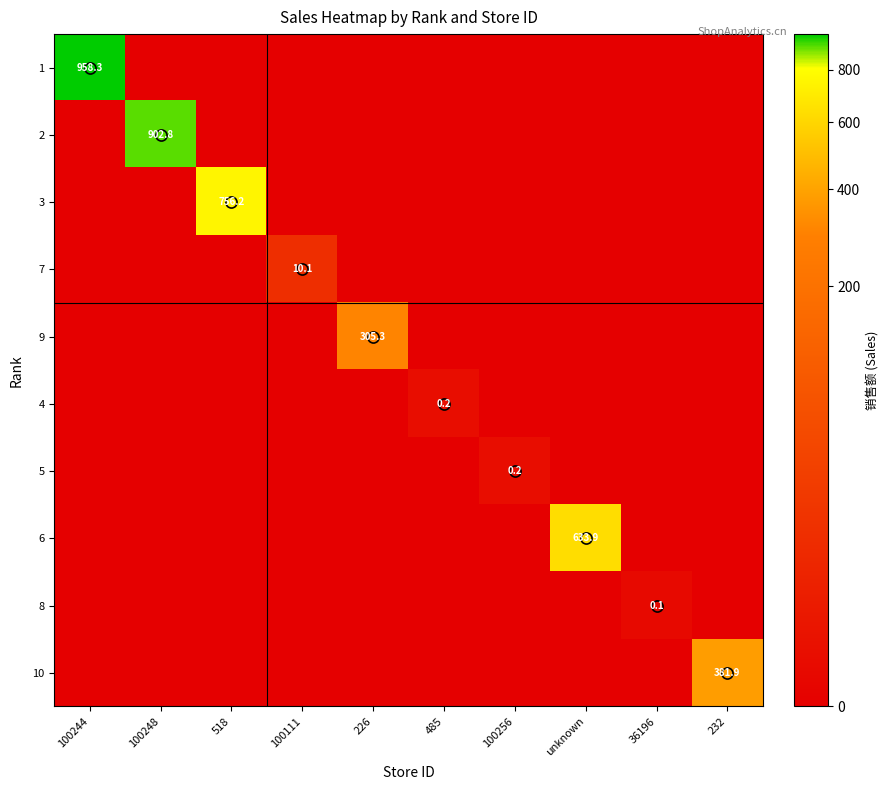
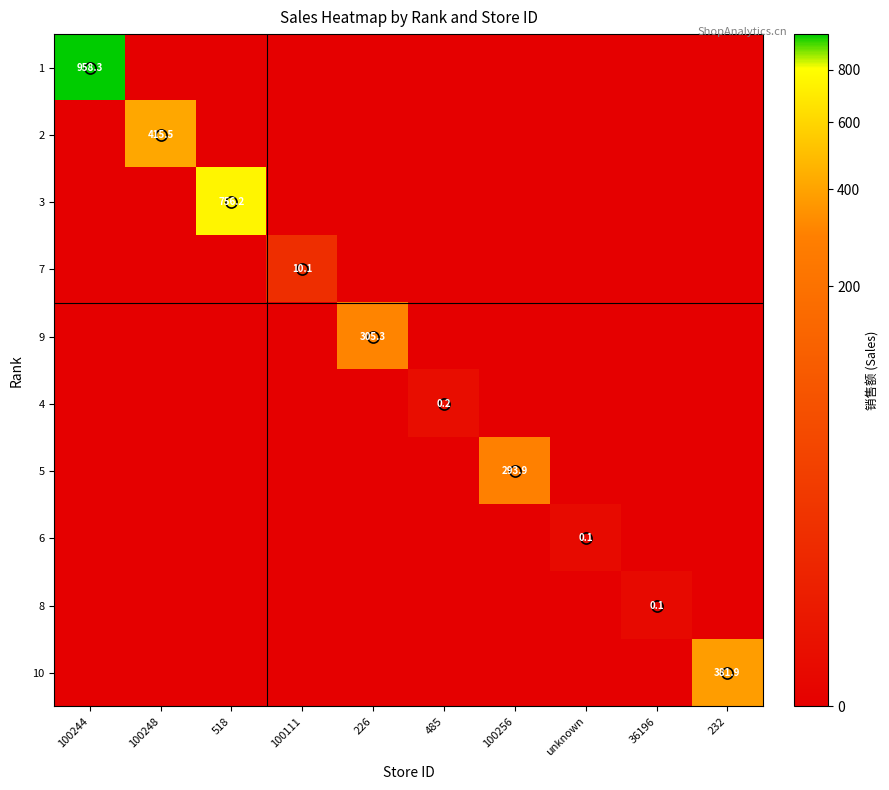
  {
    "2": {
-     "100248": 902.8
+     "100248": 415.5
    },
    "5": {
-     "100256": 0.2
+     "100256": 293.9
    },
    "6": {
-     "unknown": 633.9
+     "unknown": 0.1
    }
  }
